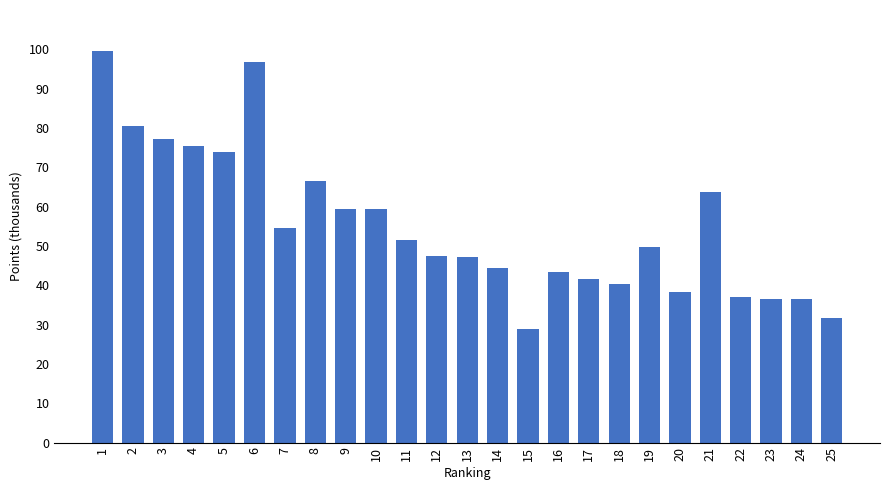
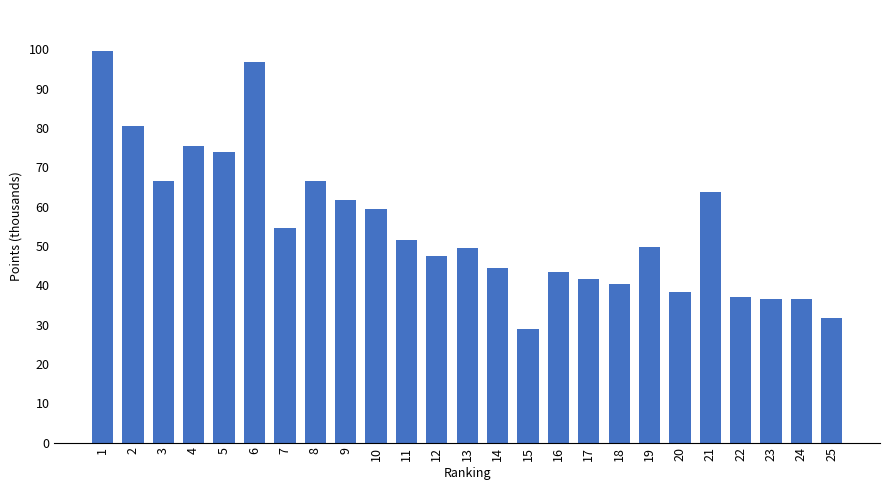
  {
    "1": 100,
    "2": 81,
-   "3": 77,
+   "3": 67,
    "4": 76,
    "5": 74,
    "6": 97,
    "7": 55,
    "8": 66,
-   "9": 59,
+   "9": 62,
    "10": 59,
    "11": 51,
    "12": 47,
-   "13": 47,
+   "13": 50,
    "14": 44,
    "15": 29,
    "16": 43,
    "17": 42,
    "18": 40,
    "19": 50,
    "20": 38,
    "21": 64,
    "22": 37,
    "23": 37,
    "24": 36,
    "25": 32
  }
